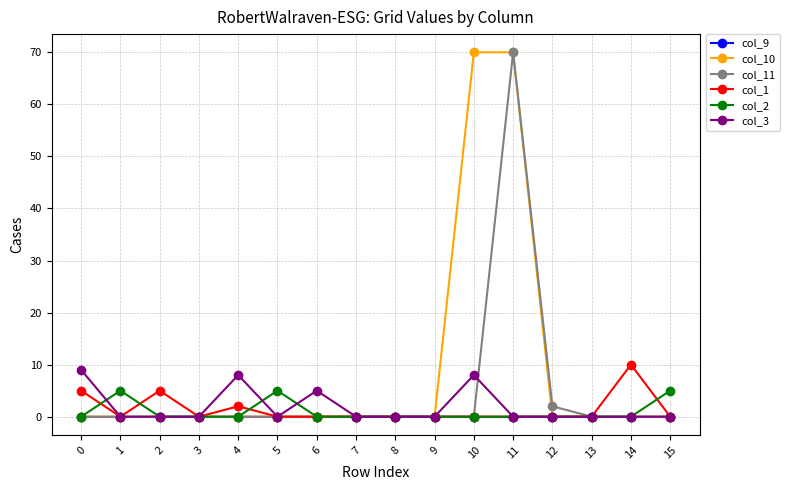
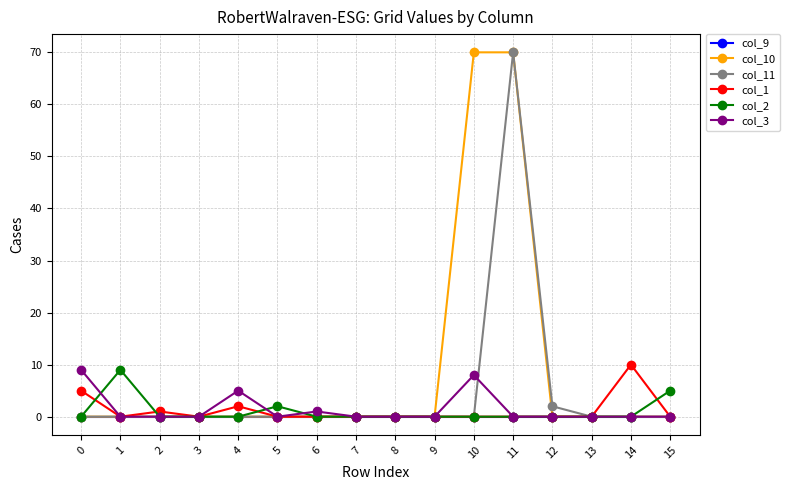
  {
    "col_10": {
      "10": 70
    },
    "col_11": {
      "12": 2
    },
    "col_1": {
      "0": 5,
-     "2": 5,
+     "2": 1,
      "4": 2,
      "14": 10
    },
    "col_2": {
-     "1": 5,
-     "5": 5,
+     "1": 9,
+     "5": 2,
      "15": 5
    },
    "col_3": {
      "0": 9,
-     "4": 8,
-     "6": 5,
+     "4": 5,
+     "6": 1,
      "10": 8
    }
  }
